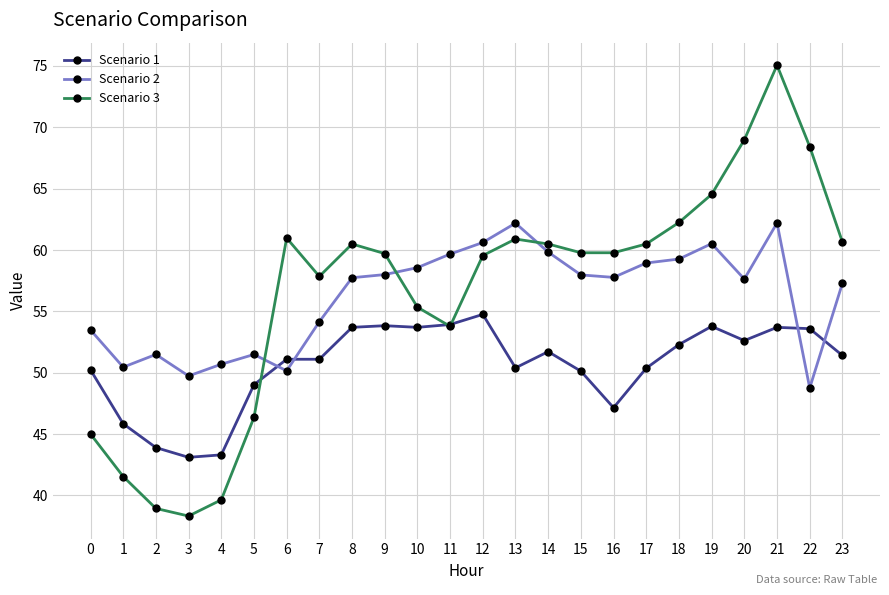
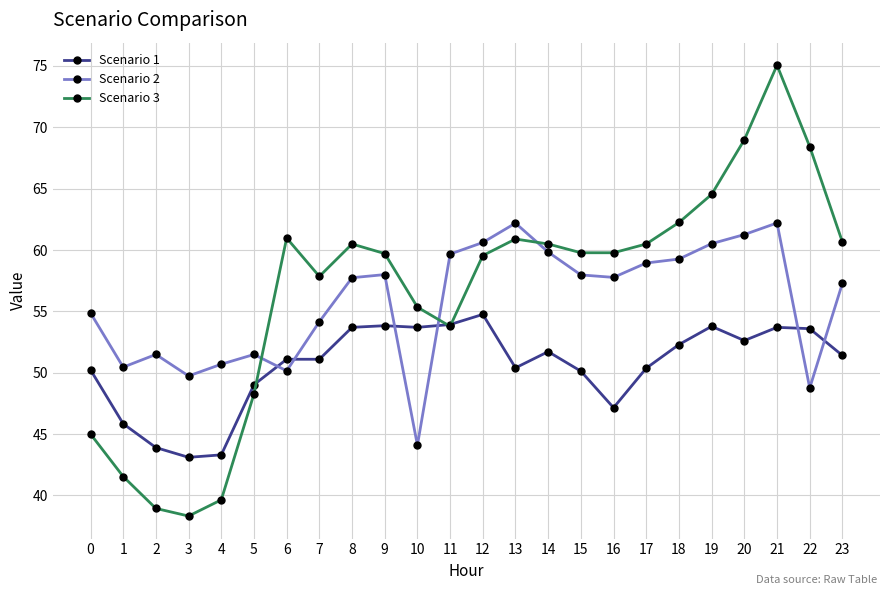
  {
    "Scenario 1": {
      "0": 50.2,
      "1": 45.8,
      "2": 43.9,
      "3": 43.1,
      "4": 43.3,
      "5": 49.0,
      "6": 51.1,
      "7": 51.1,
      "8": 53.7,
      "9": 53.8,
      "10": 53.7,
      "12": 54.8,
      "13": 50.4,
      "14": 51.7,
      "15": 50.1,
      "16": 47.1,
      "17": 50.4,
      "18": 52.3,
      "19": 53.8,
      "20": 52.6,
      "21": 53.7,
      "22": 53.6,
      "23": 51.4
    },
    "Scenario 2": {
-     "0": 53.5,
+     "0": 54.9,
      "1": 50.5,
      "2": 51.5,
      "3": 49.7,
      "4": 50.7,
      "5": 51.5,
      "6": 50.2,
      "7": 54.2,
      "8": 57.7,
      "9": 58.0,
-     "10": 58.6,
+     "10": 44.1,
      "11": 59.7,
      "12": 60.6,
      "13": 62.2,
      "14": 59.8,
      "15": 58.0,
      "16": 57.8,
      "17": 58.9,
      "18": 59.3,
      "19": 60.5,
-     "20": 57.6,
+     "20": 61.3,
      "21": 62.2,
      "22": 48.8,
      "23": 57.3
    },
    "Scenario 3": {
      "0": 45.0,
      "1": 41.5,
      "2": 38.9,
      "3": 38.3,
      "4": 39.6,
-     "5": 46.4,
+     "5": 48.3,
      "6": 61.0,
      "7": 57.8,
      "8": 60.5,
      "9": 59.7,
      "10": 55.3,
      "12": 59.5,
      "13": 60.9,
      "14": 60.5,
      "15": 59.8,
      "16": 59.8,
      "17": 60.5,
      "18": 62.2,
      "19": 64.5,
      "20": 69.0,
      "21": 75.1,
      "22": 68.4,
      "23": 60.7
    }
  }
